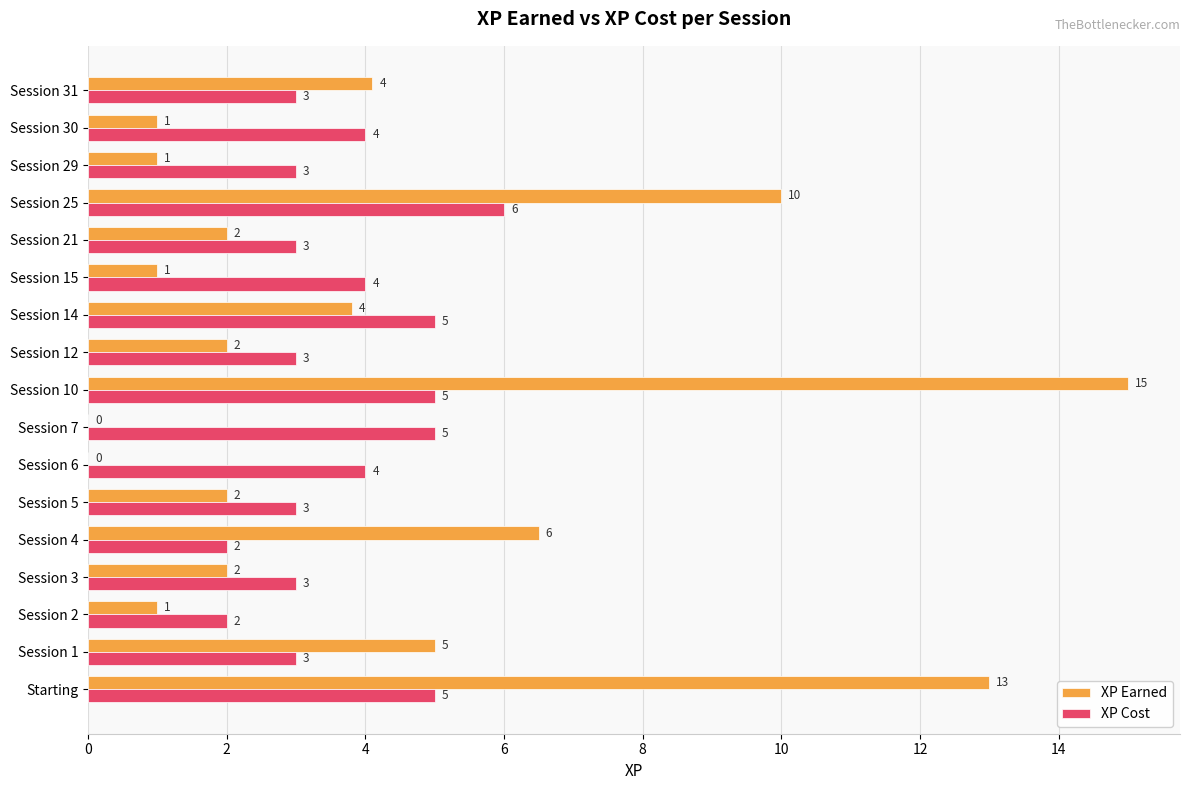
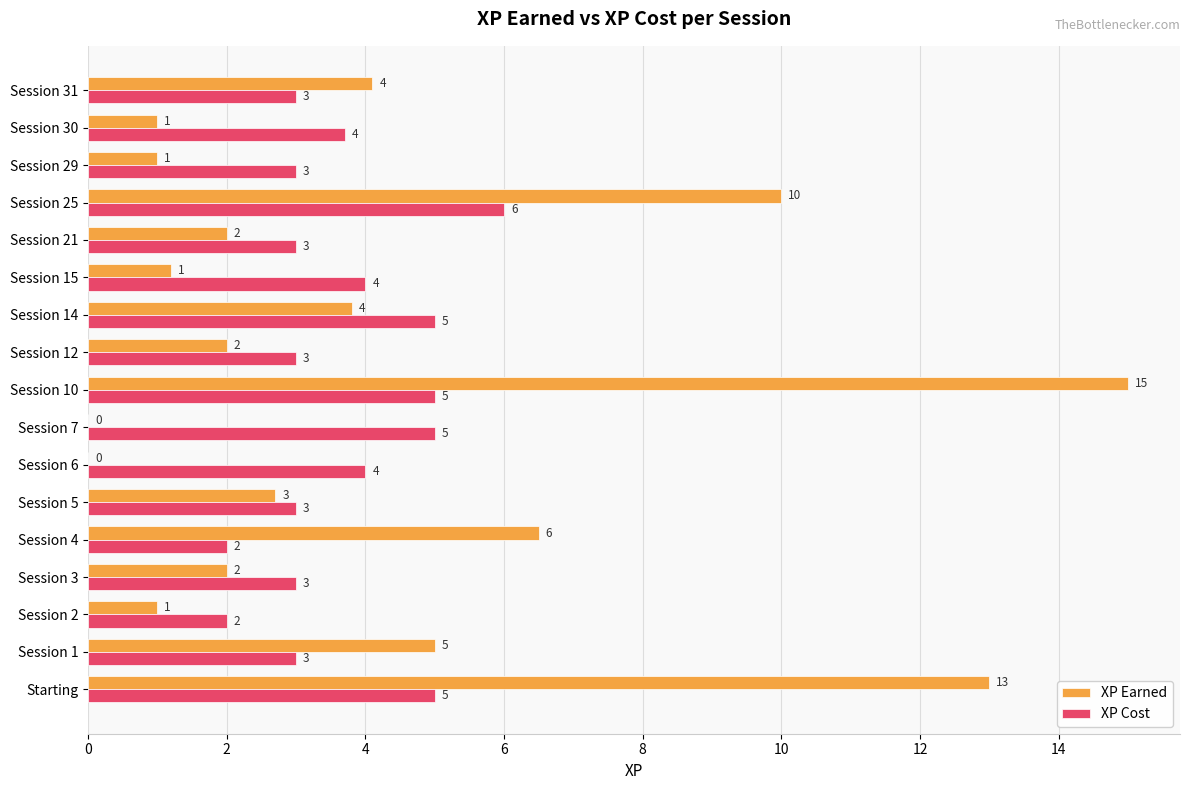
  {
    "XP Earned": {
      "Session 31": 4,
      "Session 30": 1,
      "Session 29": 1,
      "Session 25": 10,
      "Session 21": 2,
-     "Session 15": 1.0,
+     "Session 15": 1.2,
      "Session 14": 4,
      "Session 12": 2,
      "Session 10": 15,
      "Session 7": 0,
      "Session 6": 0,
-     "Session 5": 2,
+     "Session 5": 3,
      "Session 4": 6,
      "Session 3": 2,
      "Session 2": 1,
      "Session 1": 5,
      "Starting": 13
    },
    "XP Cost": {
-     "Session 30": 4.0
+     "Session 30": 3.7
    }
  }
